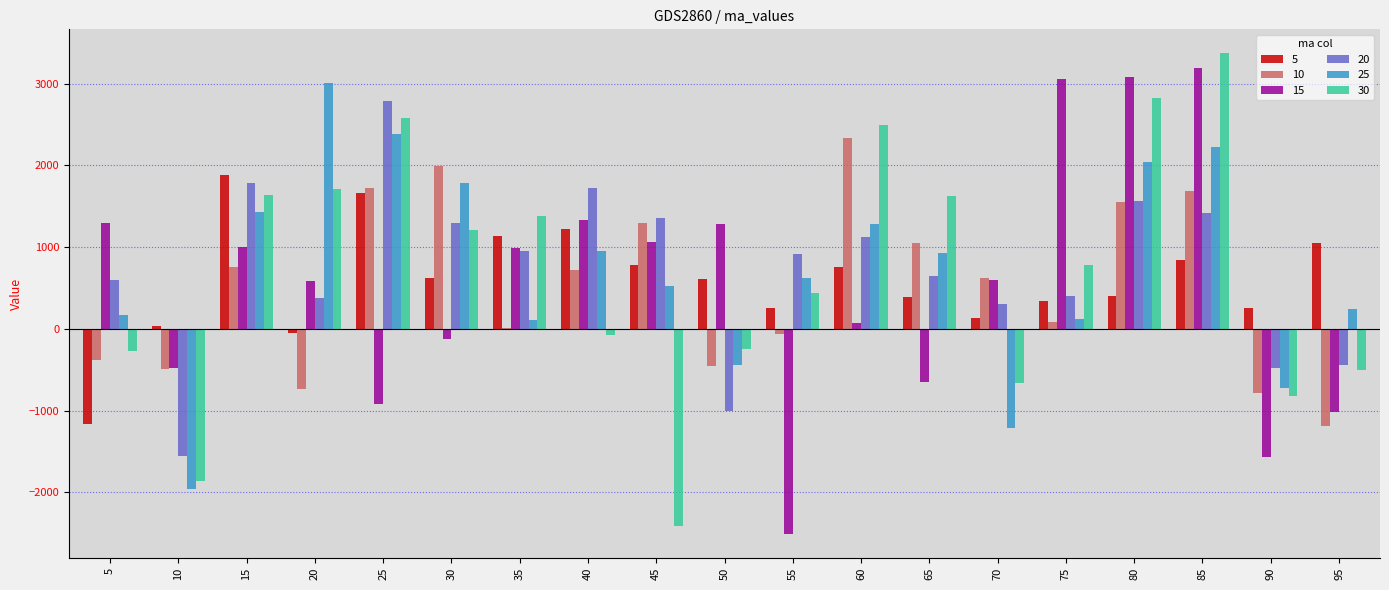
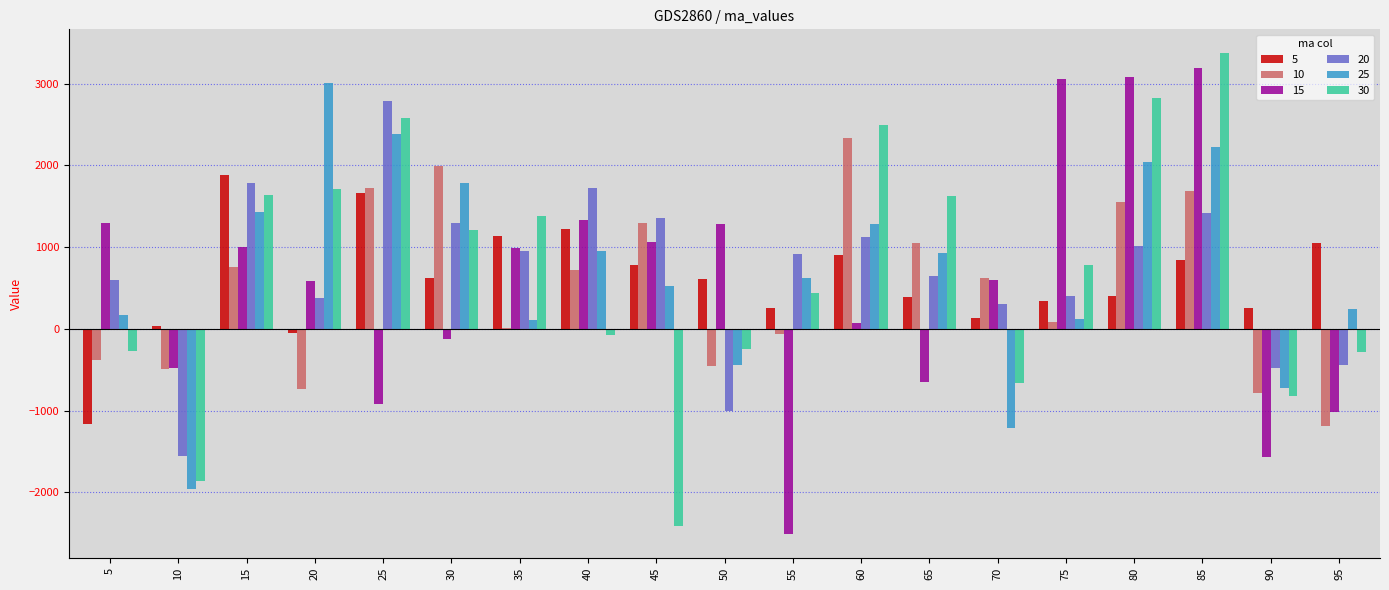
  {
    "5": {
      "5": -1200,
      "10": 0,
      "15": 1900,
      "20": 0,
      "25": 1700,
      "30": 600,
      "35": 1100,
      "40": 1200,
      "45": 800,
      "50": 600,
      "55": 300,
-     "60": 800,
+     "60": 900,
      "65": 400,
      "70": 100,
      "75": 300,
      "80": 400,
      "85": 800,
      "90": 300,
      "95": 1100
    },
    "10": {
      "5": -400,
      "10": -500,
      "15": 800,
      "20": -700,
      "25": 1700,
      "30": 2000,
      "40": 700,
      "45": 1300,
      "50": -500,
      "55": -100,
      "60": 2300,
      "65": 1100,
      "70": 600,
      "75": 100,
      "80": 1600,
      "85": 1700,
      "90": -800,
      "95": -1200
    },
    "15": {
      "5": 1300,
      "10": -500,
      "15": 1000,
      "20": 600,
      "25": -900,
      "30": -100,
      "35": 1000,
      "40": 1300,
      "45": 1100,
      "50": 1300,
      "55": -2500,
      "60": 100,
      "65": -700,
      "70": 600,
      "75": 3100,
      "80": 3100,
      "85": 3200,
      "90": -1600,
      "95": -1000
    },
    "20": {
      "5": 600,
      "10": -1600,
      "15": 1800,
      "20": 400,
      "25": 2800,
      "30": 1300,
      "35": 1000,
      "40": 1700,
      "45": 1400,
      "50": -1000,
      "55": 900,
      "60": 1100,
      "65": 600,
      "70": 300,
      "75": 400,
-     "80": 1600,
+     "80": 1000,
      "85": 1400,
      "90": -500,
      "95": -400
    },
    "25": {
      "5": 200,
      "10": -2000,
      "15": 1400,
      "20": 3000,
      "25": 2400,
      "30": 1800,
      "35": 100,
      "40": 1000,
      "45": 500,
      "50": -400,
      "55": 600,
      "60": 1300,
      "65": 900,
      "70": -1200,
      "75": 100,
      "80": 2000,
      "85": 2200,
      "90": -700,
      "95": 200
    },
    "30": {
      "5": -300,
      "10": -1900,
      "15": 1600,
      "20": 1700,
      "25": 2600,
      "30": 1200,
      "35": 1400,
      "40": -100,
      "45": -2400,
      "50": -200,
      "55": 400,
      "60": 2500,
      "65": 1600,
      "70": -700,
      "75": 800,
      "80": 2800,
      "85": 3400,
      "90": -800,
-     "95": -500
+     "95": -300
    }
  }
